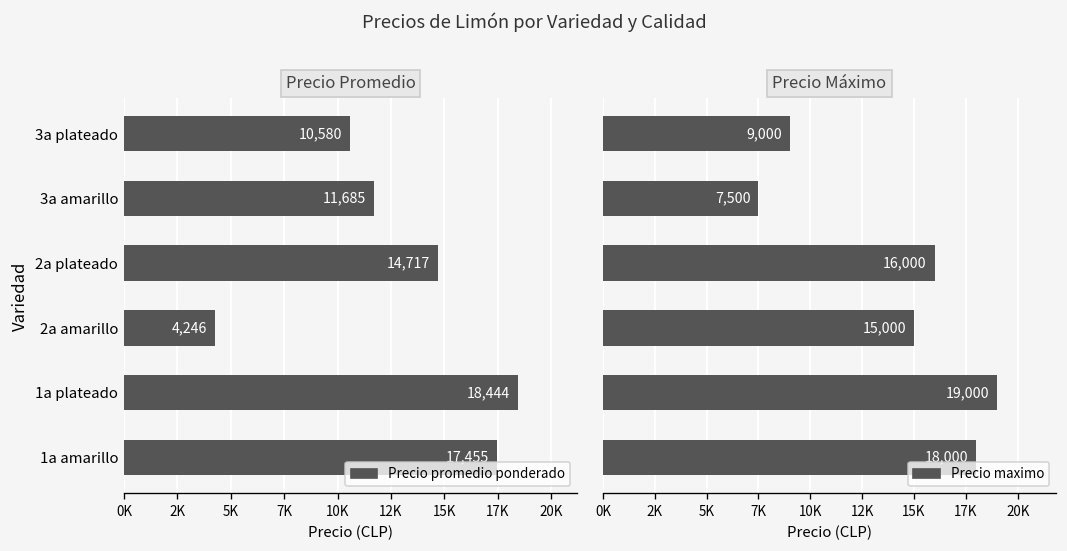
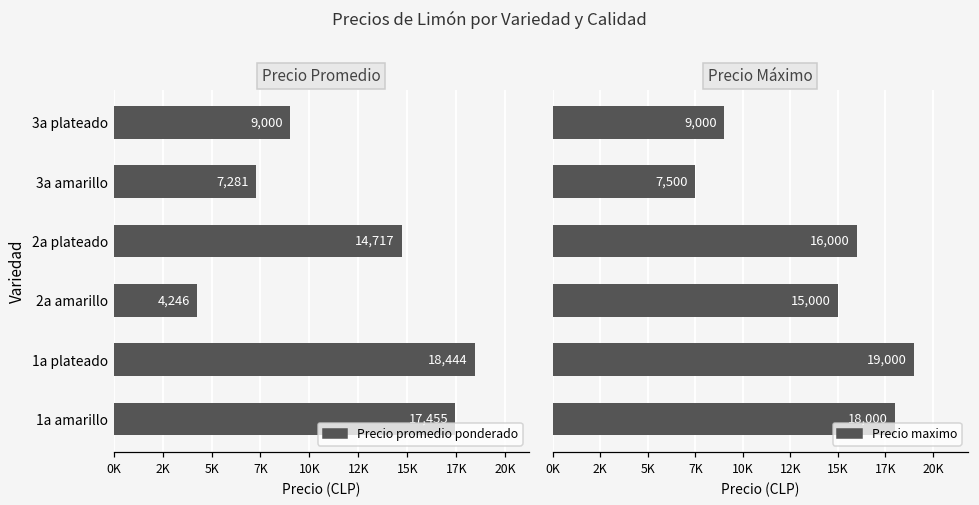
  {
    "Precio Promedio": {
-     "3a plateado": "10,580",
-     "3a amarillo": "11,685",
+     "3a plateado": "9,000",
+     "3a amarillo": "7,281",
      "2a plateado": "14,717",
      "2a amarillo": "4,246",
      "1a plateado": "18,444"
    }
  }
